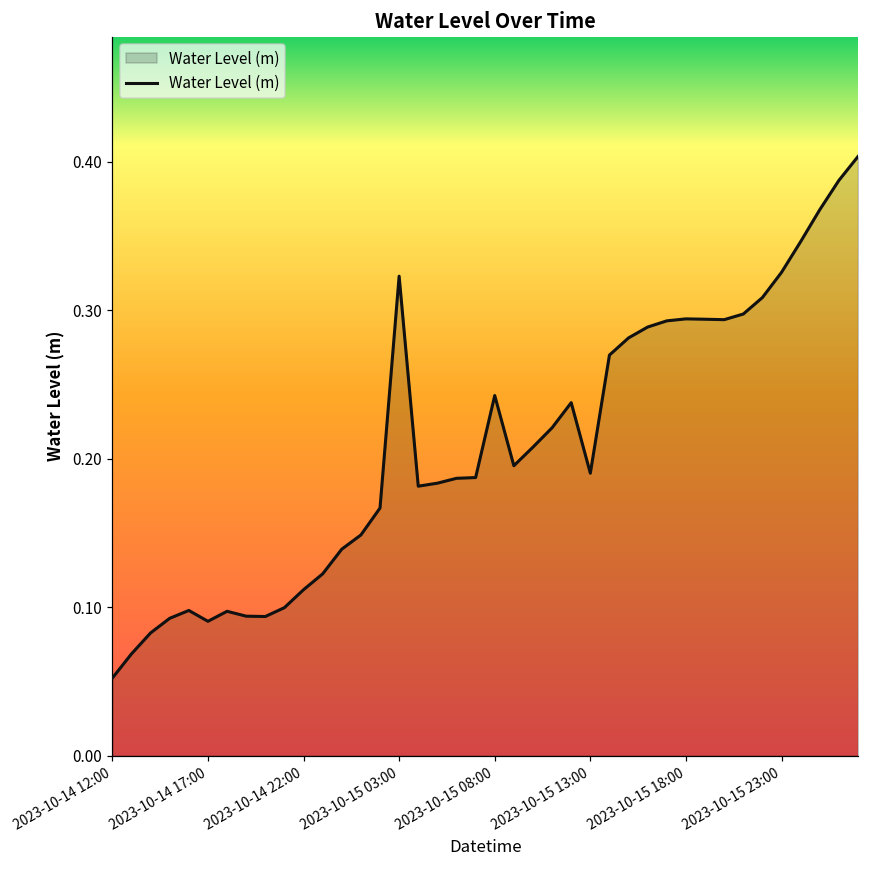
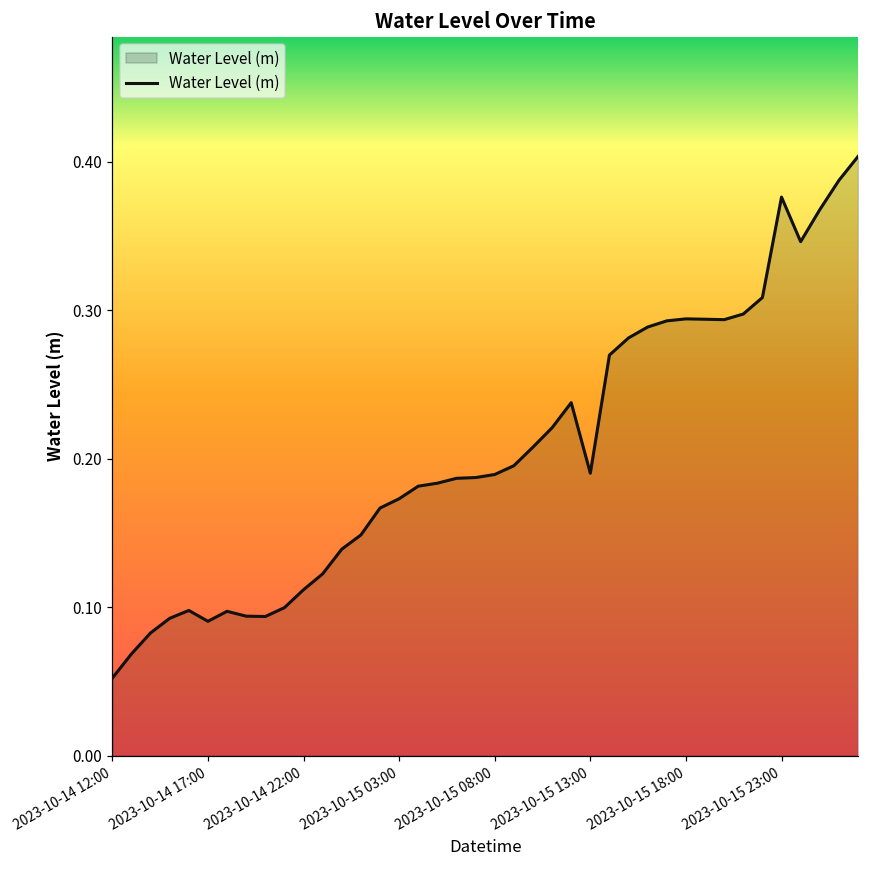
  {
    "2023-10-14 12:00": 0.052,
    "2023-10-14 17:00": 0.091,
    "2023-10-14 22:00": 0.112,
-   "2023-10-15 03:00": 0.323,
-   "2023-10-15 08:00": 0.243,
+   "2023-10-15 03:00": 0.173,
+   "2023-10-15 08:00": 0.189,
    "2023-10-15 13:00": 0.190,
    "2023-10-15 18:00": 0.294,
-   "2023-10-15 23:00": 0.326
+   "2023-10-15 23:00": 0.376
  }
